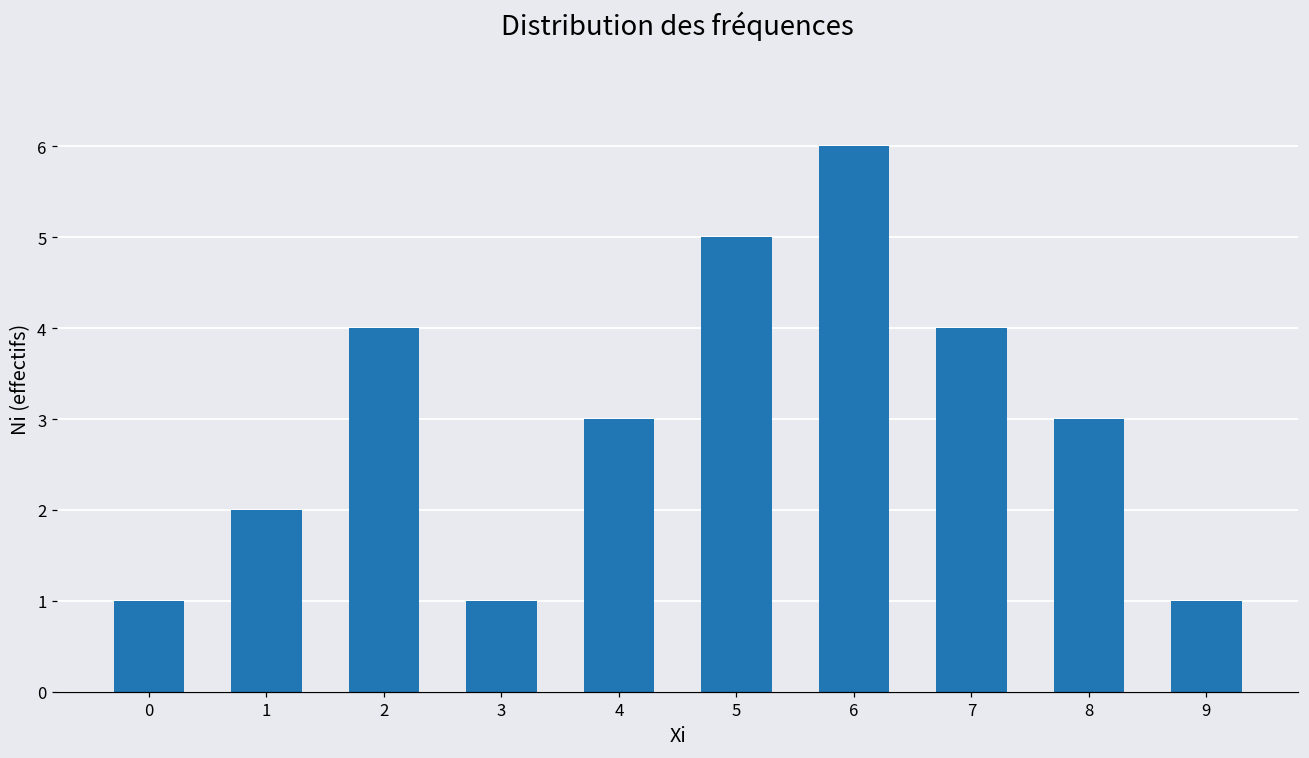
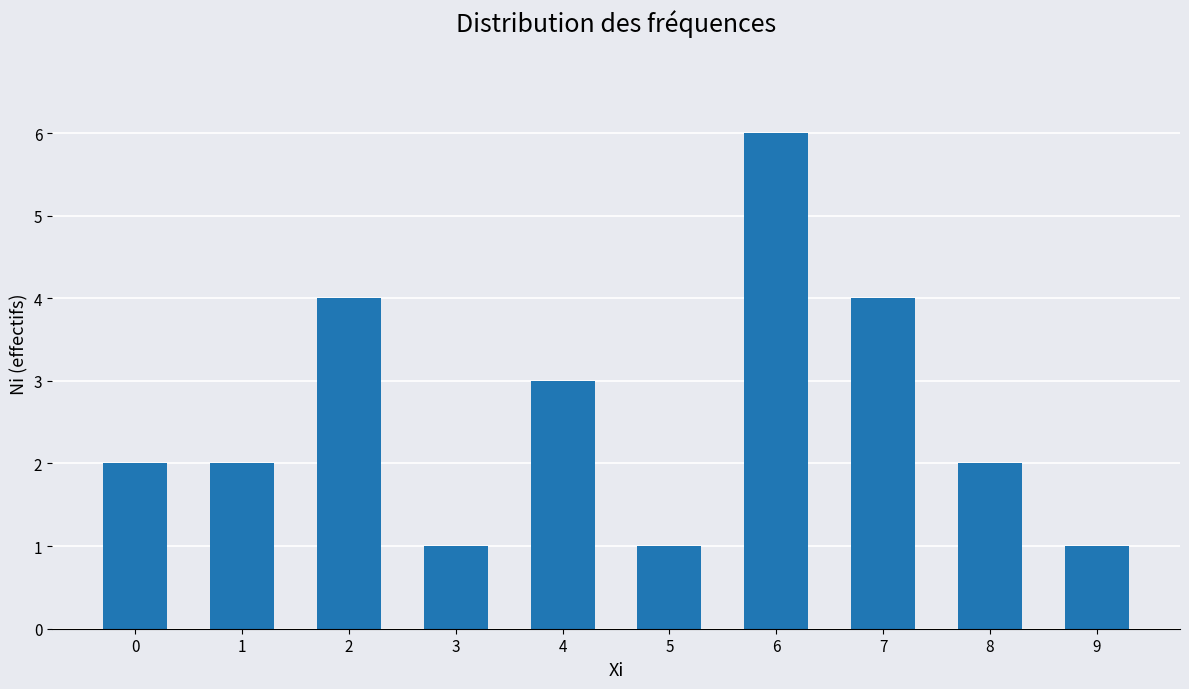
  {
-   "0": 1,
+   "0": 2,
    "1": 2,
    "2": 4,
    "3": 1,
    "4": 3,
-   "5": 5,
+   "5": 1,
    "6": 6,
    "7": 4,
-   "8": 3,
+   "8": 2,
    "9": 1
  }
